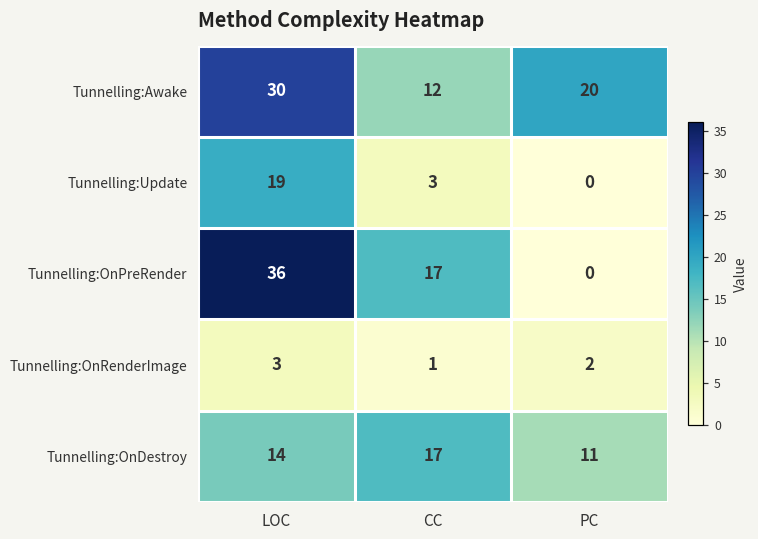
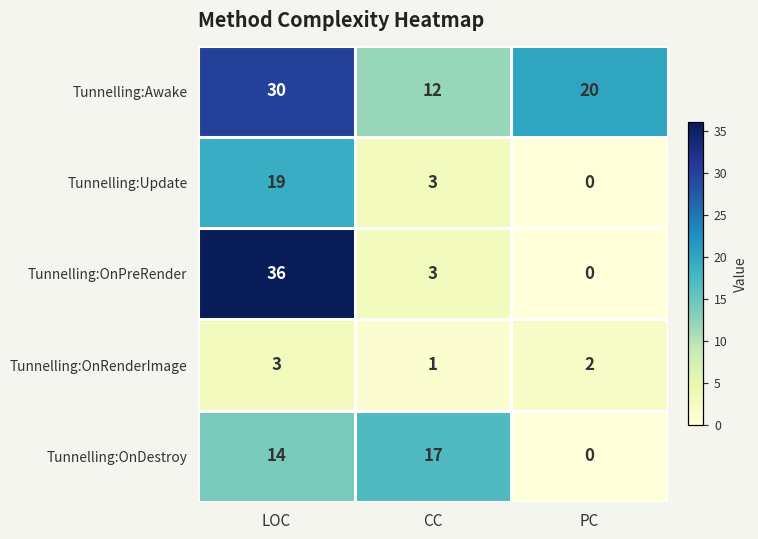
  {
    "Tunnelling:Awake": {
      "LOC": 30,
      "CC": 12,
      "PC": 20
    },
    "Tunnelling:Update": {
      "LOC": 19,
      "CC": 3,
      "PC": 0
    },
    "Tunnelling:OnPreRender": {
      "LOC": 36,
-     "CC": 17,
+     "CC": 3,
      "PC": 0
    },
    "Tunnelling:OnRenderImage": {
      "LOC": 3,
      "CC": 1,
      "PC": 2
    },
    "Tunnelling:OnDestroy": {
      "LOC": 14,
      "CC": 17,
-     "PC": 11
+     "PC": 0
    }
  }
